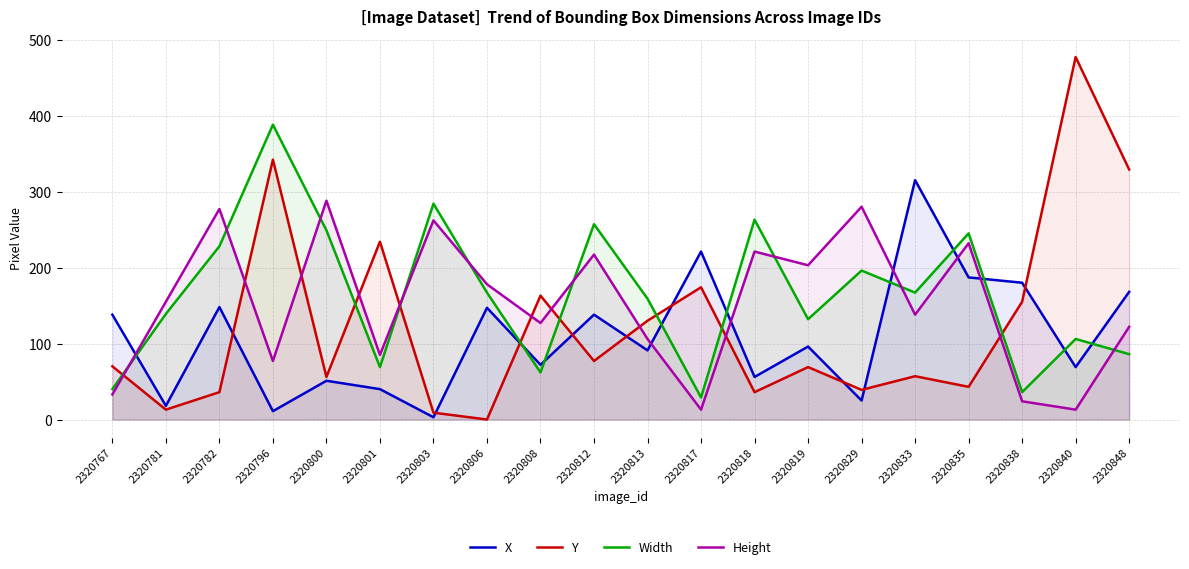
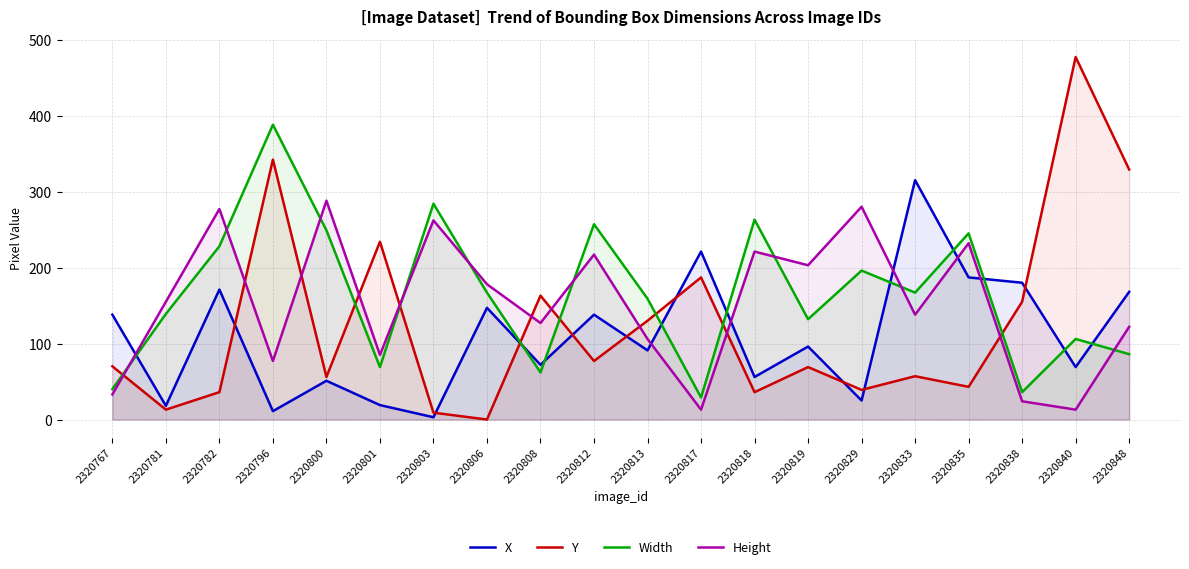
  {
    "X": {
      "2320767": 140,
      "2320781": 20,
-     "2320782": 150,
+     "2320782": 170,
      "2320796": 10,
      "2320800": 50,
-     "2320801": 40,
+     "2320801": 20,
      "2320803": 0,
      "2320806": 150,
      "2320808": 70,
      "2320812": 140,
      "2320813": 90,
      "2320817": 220,
      "2320818": 60,
      "2320819": 100,
      "2320829": 30,
      "2320833": 320,
      "2320835": 190,
      "2320838": 180,
      "2320840": 70,
      "2320848": 170
    },
    "Y": {
      "2320767": 70,
      "2320781": 10,
      "2320782": 40,
      "2320796": 340,
      "2320800": 60,
      "2320801": 230,
      "2320803": 10,
      "2320806": 0,
      "2320808": 160,
      "2320812": 80,
      "2320813": 130,
-     "2320817": 170,
+     "2320817": 190,
      "2320818": 40,
      "2320819": 70,
      "2320829": 40,
      "2320833": 60,
      "2320835": 40,
      "2320838": 160,
      "2320840": 480,
      "2320848": 330
    },
    "Width": {
      "2320767": 40,
      "2320781": 140,
      "2320782": 230,
      "2320796": 390,
      "2320800": 250,
      "2320801": 70,
      "2320803": 280,
      "2320806": 170,
      "2320808": 60,
      "2320812": 260,
      "2320813": 160,
      "2320817": 30,
      "2320818": 260,
      "2320819": 130,
      "2320829": 200,
      "2320833": 170,
      "2320835": 250,
      "2320838": 40,
      "2320840": 110,
      "2320848": 90
    },
    "Height": {
      "2320767": 30,
      "2320781": 160,
      "2320782": 280,
      "2320796": 80,
      "2320800": 290,
      "2320801": 90,
      "2320803": 260,
      "2320806": 180,
      "2320808": 130,
      "2320812": 220,
      "2320813": 110,
      "2320817": 10,
      "2320818": 220,
      "2320819": 200,
      "2320829": 280,
      "2320833": 140,
      "2320835": 230,
      "2320838": 20,
      "2320840": 10,
      "2320848": 120
    }
  }
